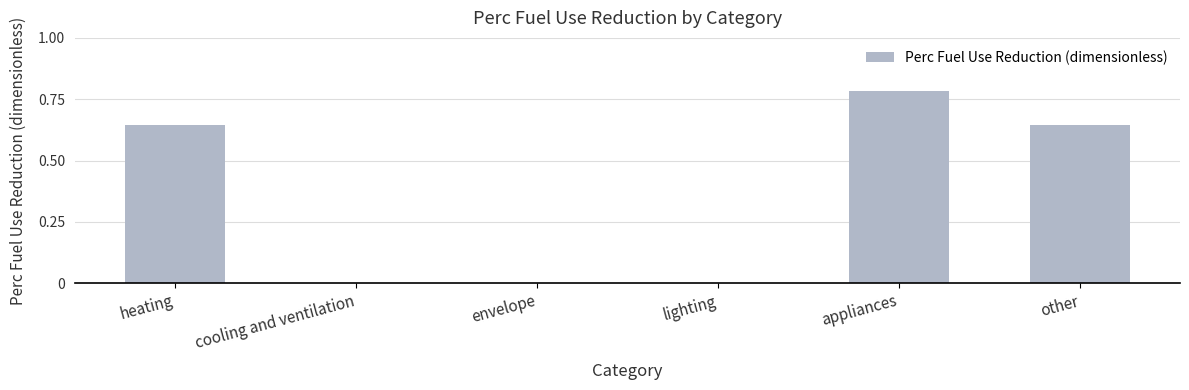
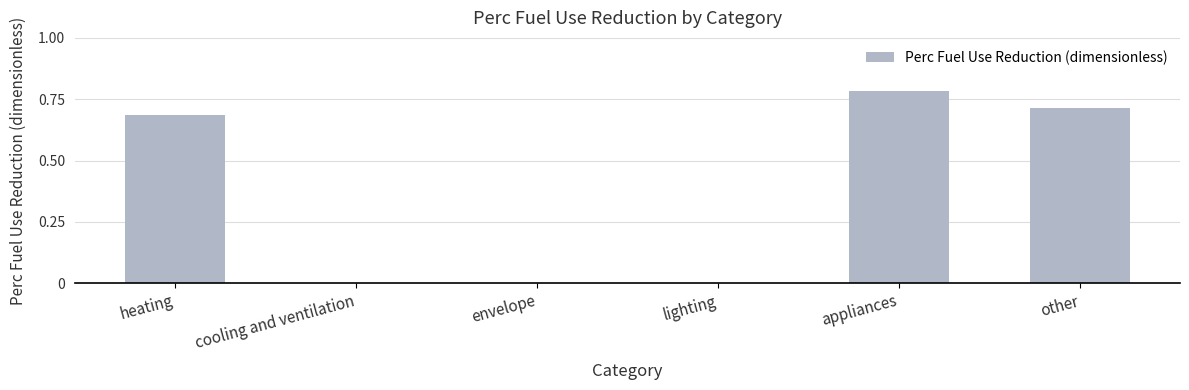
  {
-   "heating": 0.64,
+   "heating": 0.69,
    "cooling and ventilation": 0.00,
    "envelope": 0.00,
    "lighting": 0.00,
    "appliances": 0.78,
-   "other": 0.64
+   "other": 0.72
  }
